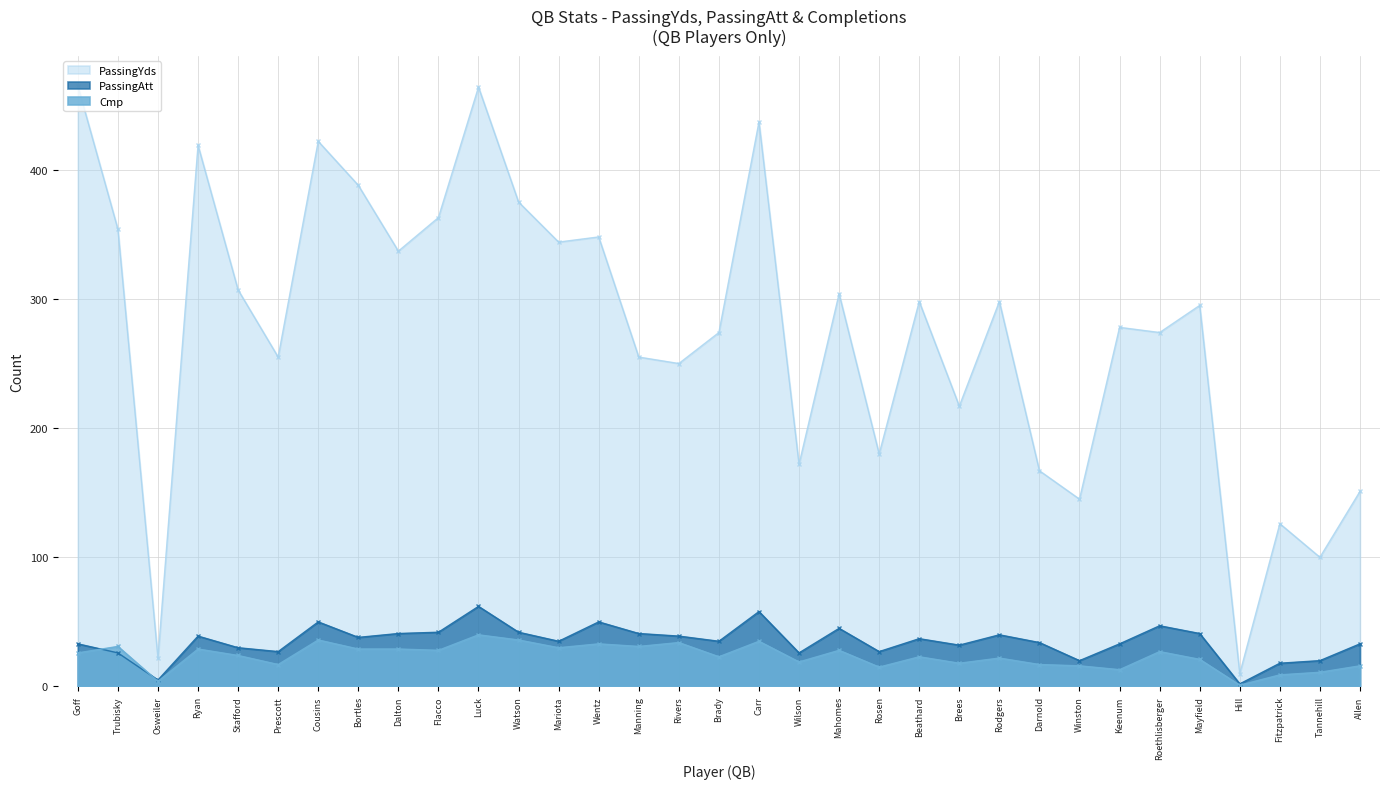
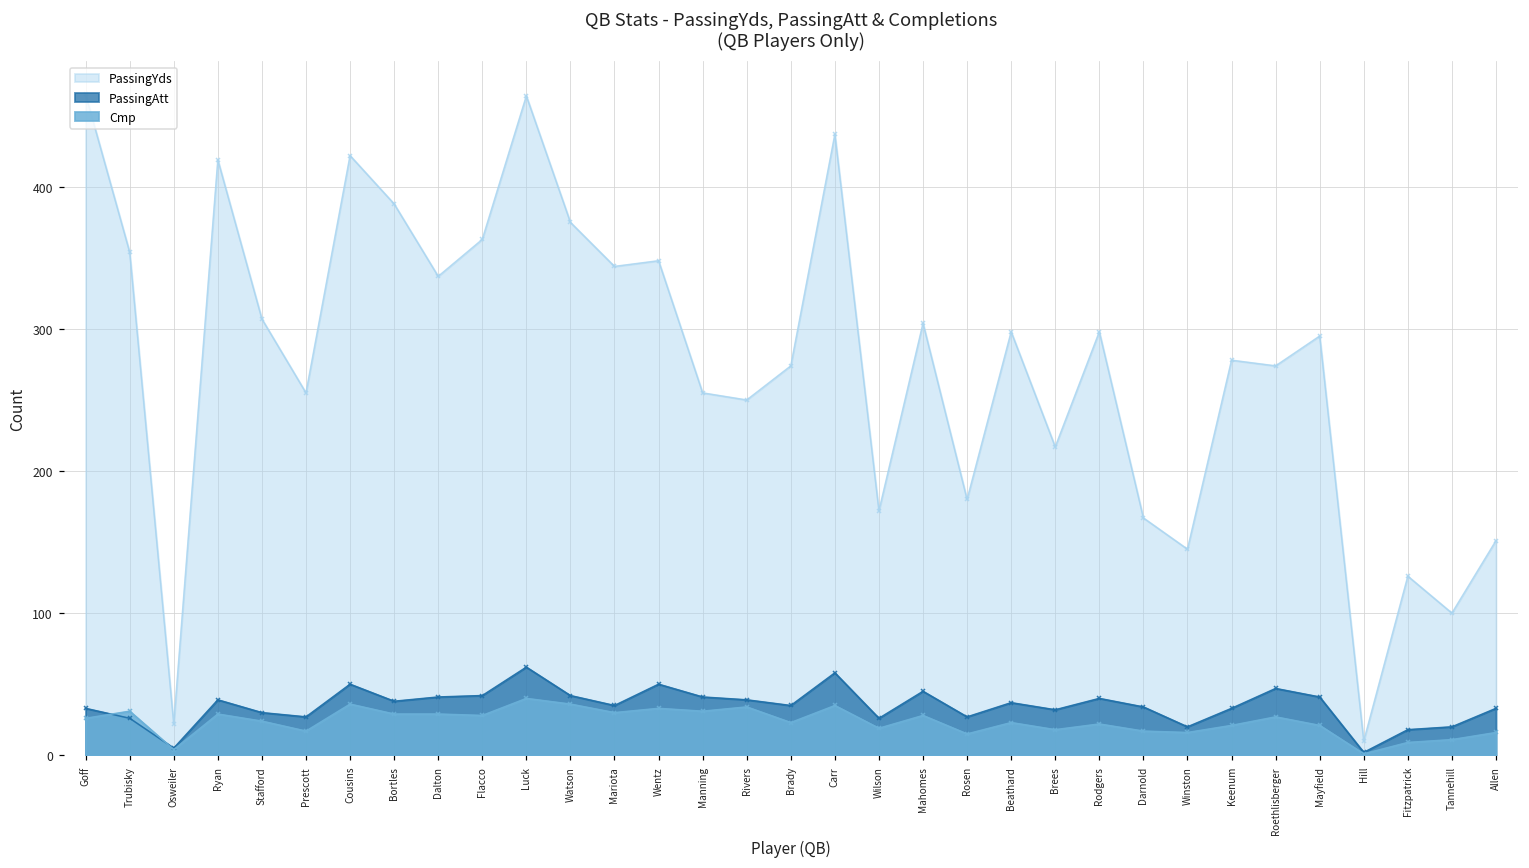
  {
    "PassingYds": {
      "Trubisky": 354,
      "Osweiler": 22,
      "Ryan": 419,
      "Stafford": 307,
      "Prescott": 255,
      "Cousins": 422,
      "Bortles": 388,
      "Dalton": 337,
      "Flacco": 363,
      "Luck": 464,
      "Watson": 375,
      "Mariota": 344,
      "Wentz": 348,
      "Manning": 255,
      "Rivers": 250,
      "Brady": 274,
      "Carr": 437,
      "Wilson": 172,
      "Mahomes": 304,
      "Rosen": 180,
      "Beathard": 298,
      "Brees": 217,
      "Rodgers": 298,
      "Darnold": 167,
      "Winston": 145,
      "Keenum": 278,
      "Roethlisberger": 274,
      "Mayfield": 295,
      "Hill": 10,
      "Fitzpatrick": 126,
      "Tannehill": 100,
      "Allen": 151
    },
    "PassingAtt": {
      "Goff": 33,
      "Trubisky": 26,
      "Ryan": 39,
      "Stafford": 30,
      "Prescott": 27,
      "Cousins": 50,
      "Bortles": 38,
      "Dalton": 41,
      "Flacco": 42,
      "Luck": 62,
      "Watson": 42,
      "Mariota": 35,
      "Wentz": 50,
      "Manning": 41,
      "Rivers": 39,
      "Brady": 35,
      "Carr": 58,
      "Wilson": 26,
      "Mahomes": 45,
      "Rosen": 27,
      "Beathard": 37,
      "Brees": 32,
      "Rodgers": 40,
      "Darnold": 34,
      "Winston": 20,
      "Keenum": 33,
      "Roethlisberger": 47,
      "Mayfield": 41,
      "Fitzpatrick": 18,
      "Tannehill": 20,
      "Allen": 33
    },
    "Cmp": {
      "Goff": 26,
      "Trubisky": 31,
      "Ryan": 29,
      "Stafford": 24,
      "Prescott": 17,
      "Cousins": 36,
      "Bortles": 29,
      "Dalton": 29,
      "Flacco": 28,
      "Luck": 40,
      "Watson": 36,
      "Mariota": 30,
      "Wentz": 33,
      "Manning": 31,
      "Rivers": 34,
      "Brady": 23,
      "Carr": 35,
      "Wilson": 19,
      "Mahomes": 28,
      "Rosen": 15,
      "Beathard": 23,
      "Brees": 18,
      "Rodgers": 22,
      "Darnold": 17,
      "Winston": 16,
-     "Keenum": 13,
+     "Keenum": 21,
      "Roethlisberger": 27,
      "Mayfield": 21,
      "Fitzpatrick": 9,
      "Tannehill": 11,
      "Allen": 16
    }
  }
